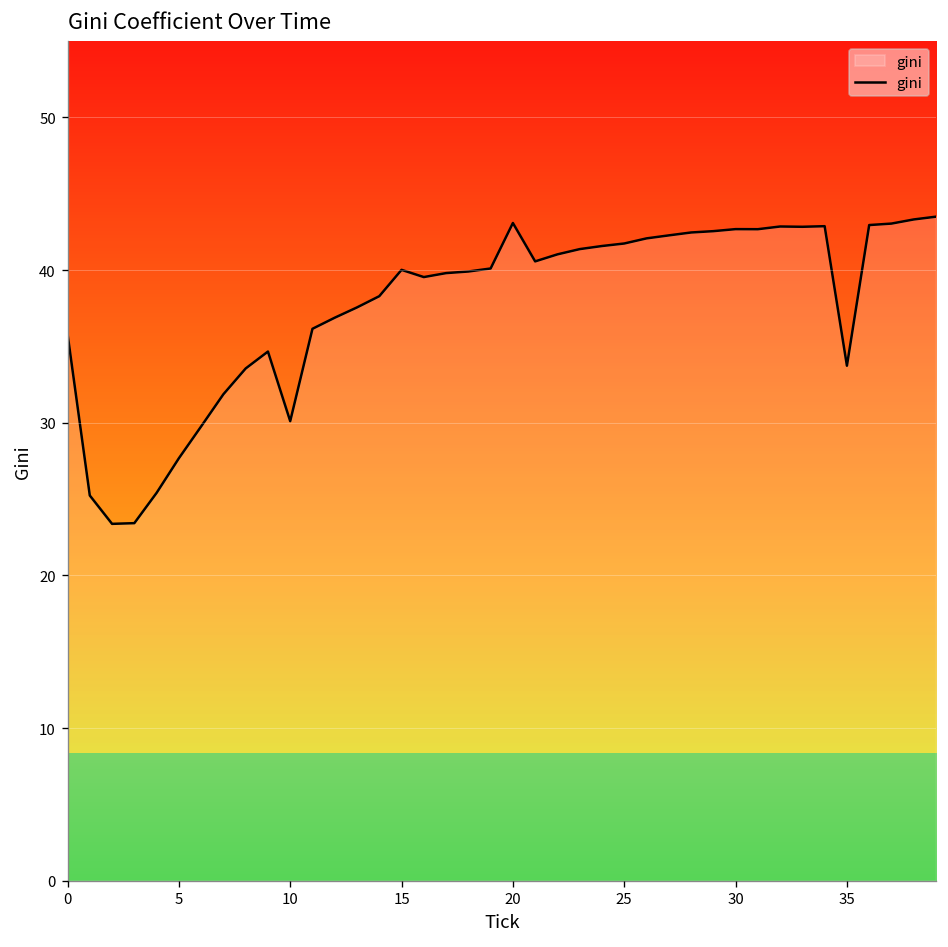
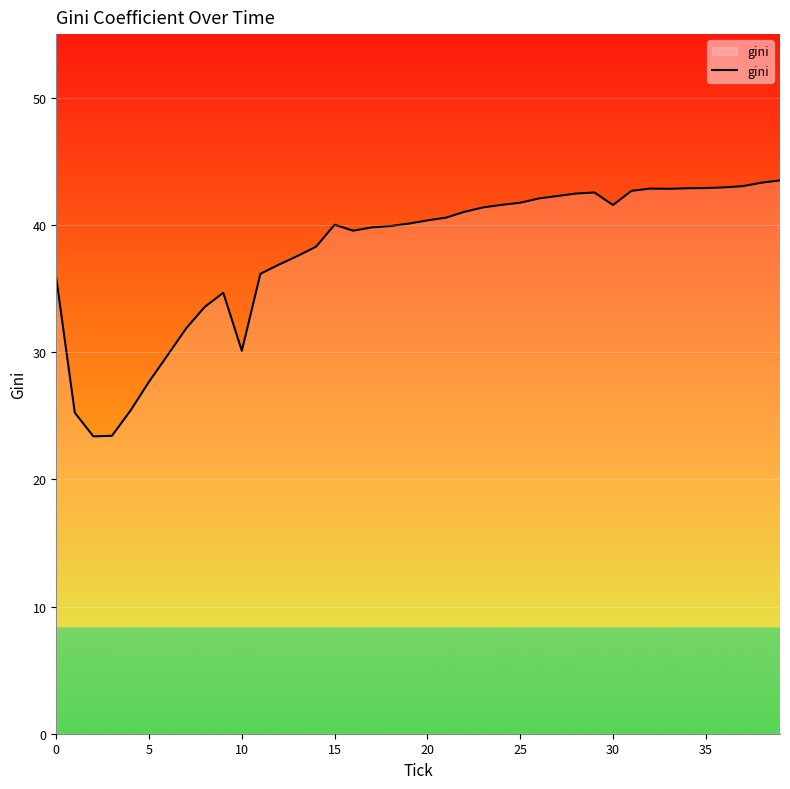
  {
    "0": 35.8,
    "5": 27.7,
    "10": 30.1,
    "15": 40.0,
-   "20": 43.1,
+   "20": 40.4,
    "25": 41.7,
-   "30": 42.7,
-   "35": 33.7
+   "30": 41.6,
+   "35": 42.9
  }
